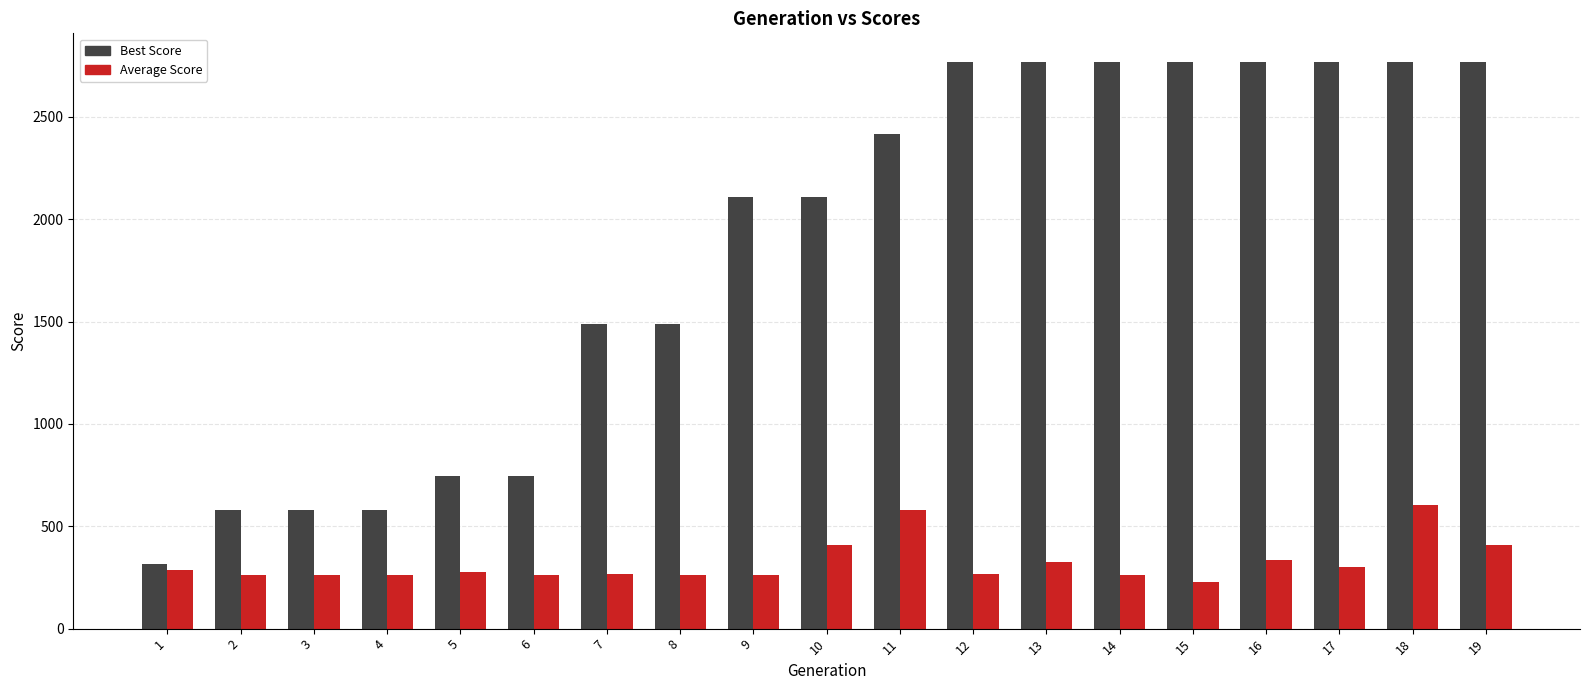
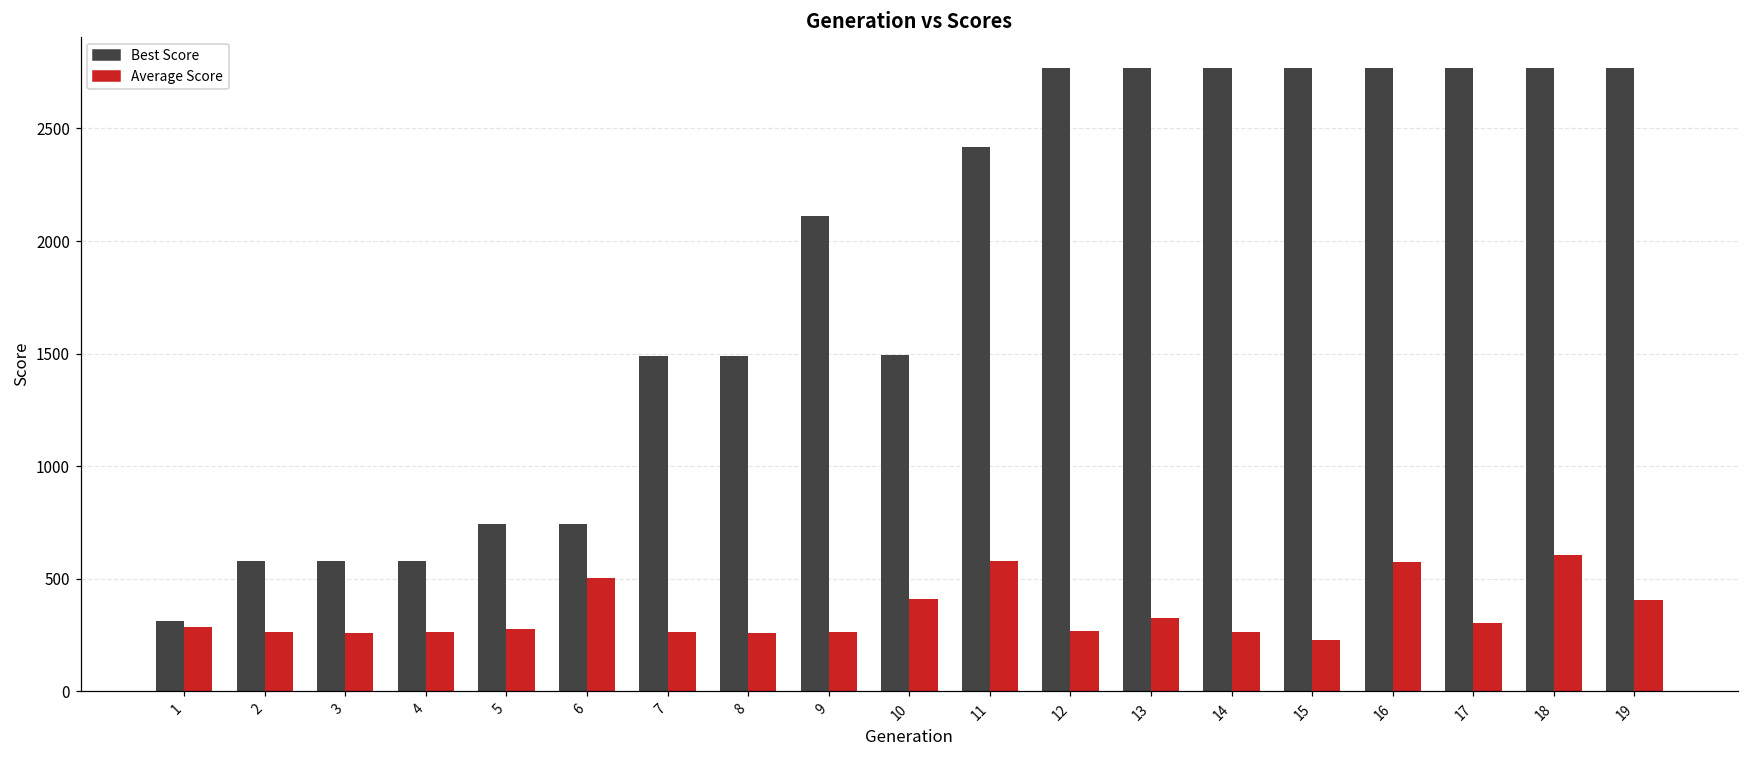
  {
    "Best Score": {
      "1": 320,
      "2": 580,
      "3": 580,
      "4": 580,
      "5": 740,
      "6": 740,
      "7": 1490,
      "8": 1490,
      "9": 2110,
-     "10": 2110,
+     "10": 1490,
      "11": 2420,
      "12": 2770,
      "13": 2770,
      "14": 2770,
      "15": 2770,
      "16": 2770,
      "17": 2770,
      "18": 2770,
      "19": 2770
    },
    "Average Score": {
      "1": 290,
      "2": 260,
      "3": 260,
      "4": 260,
      "5": 280,
-     "6": 260,
+     "6": 510,
      "7": 270,
      "8": 260,
      "9": 260,
      "10": 410,
      "11": 580,
      "12": 270,
      "13": 330,
      "14": 260,
      "15": 230,
-     "16": 340,
+     "16": 570,
      "17": 300,
      "18": 610,
      "19": 410
    }
  }
